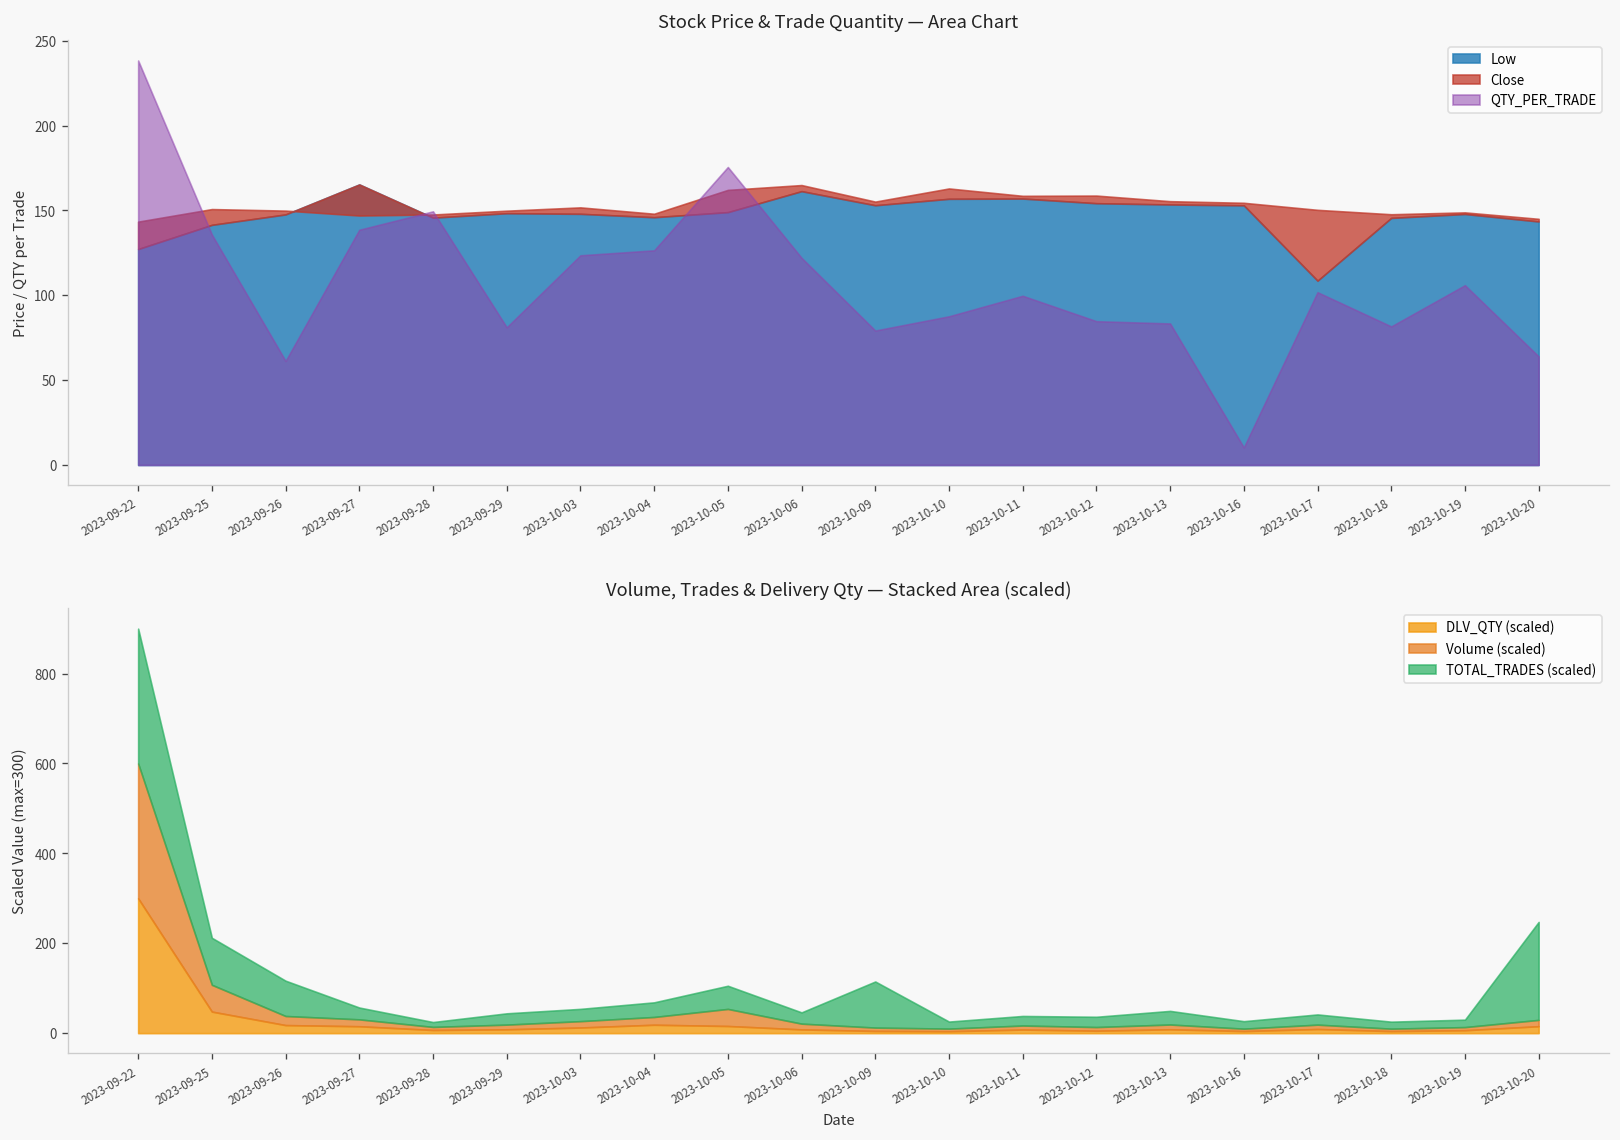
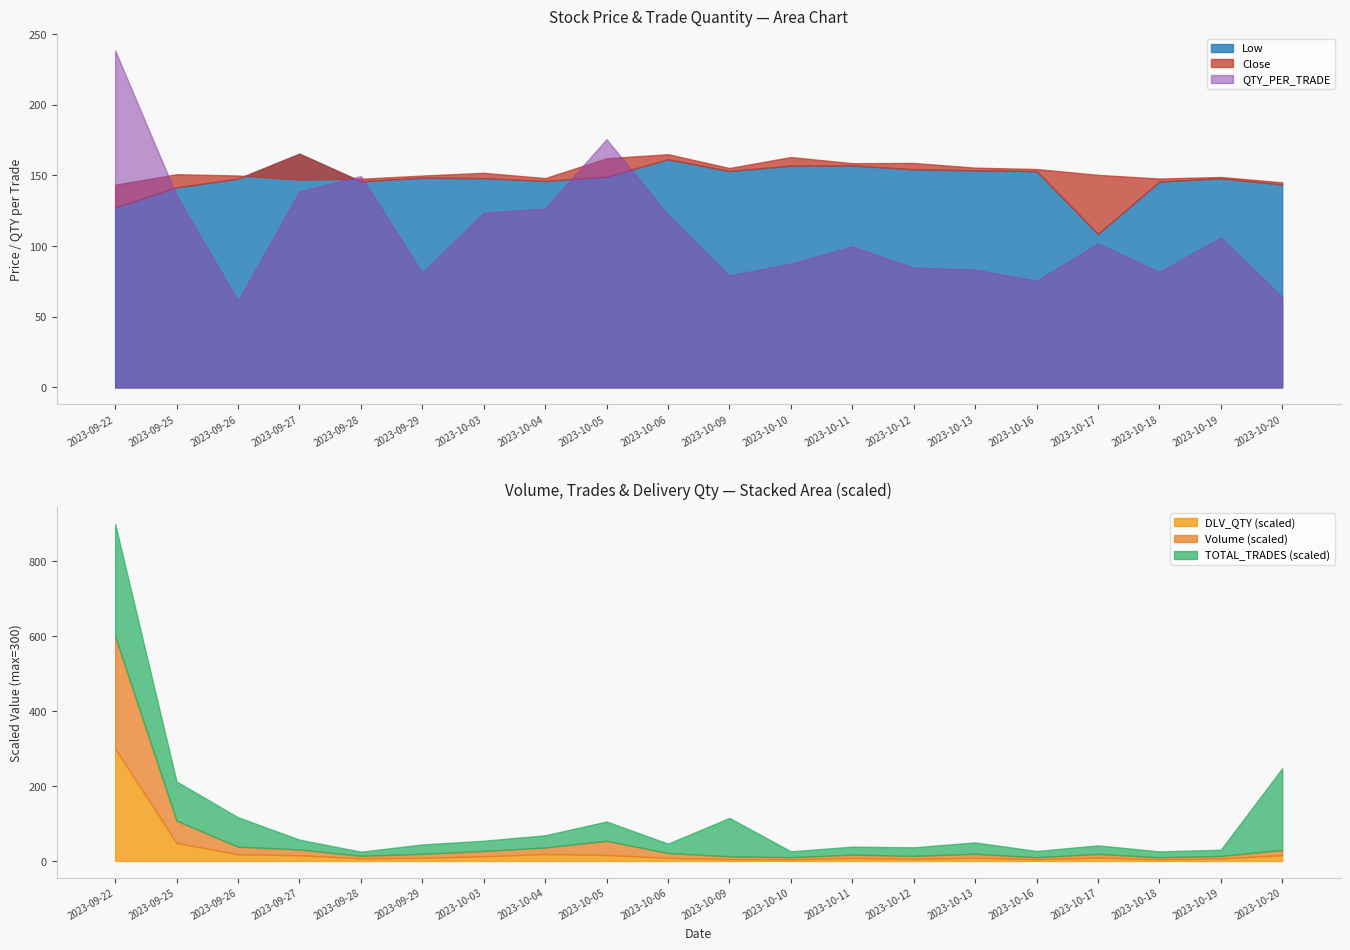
  {
    "Stock Price & Trade Quantity — Area Chart": {
      "Low": {
        "2023-09-22": 127,
        "2023-09-25": 142,
        "2023-09-26": 148,
        "2023-09-28": 146,
        "2023-10-03": 148,
        "2023-10-04": 146,
        "2023-10-05": 149,
        "2023-10-06": 161,
        "2023-10-09": 153,
        "2023-10-10": 157,
        "2023-10-12": 154,
        "2023-10-13": 154,
        "2023-10-17": 109,
        "2023-10-18": 146
      },
      "QTY_PER_TRADE": {
        "2023-09-22": 238,
        "2023-09-25": 136,
        "2023-09-26": 61,
        "2023-09-27": 139,
        "2023-09-28": 149,
        "2023-09-29": 81,
        "2023-10-03": 124,
        "2023-10-04": 126,
        "2023-10-05": 176,
        "2023-10-06": 122,
        "2023-10-09": 79,
        "2023-10-10": 88,
        "2023-10-11": 100,
        "2023-10-12": 85,
        "2023-10-13": 83,
-       "2023-10-16": 10,
+       "2023-10-16": 75,
        "2023-10-17": 102,
        "2023-10-18": 82,
        "2023-10-19": 106,
        "2023-10-20": 64
      }
    },
    "Volume, Trades & Delivery Qty — Stacked Area (scaled)": {
      "TOTAL_TRADES (scaled)": {
        "2023-09-22": 300,
        "2023-09-25": 100,
        "2023-09-26": 80,
        "2023-09-27": 30,
        "2023-09-28": 10,
        "2023-09-29": 30,
        "2023-10-03": 30,
        "2023-10-04": 30,
        "2023-10-05": 50,
        "2023-10-06": 30,
        "2023-10-09": 100,
        "2023-10-10": 20,
        "2023-10-11": 20,
        "2023-10-12": 20,
        "2023-10-13": 30,
        "2023-10-16": 20,
        "2023-10-17": 20,
        "2023-10-18": 20,
        "2023-10-19": 20,
        "2023-10-20": 220
      }
    }
  }
